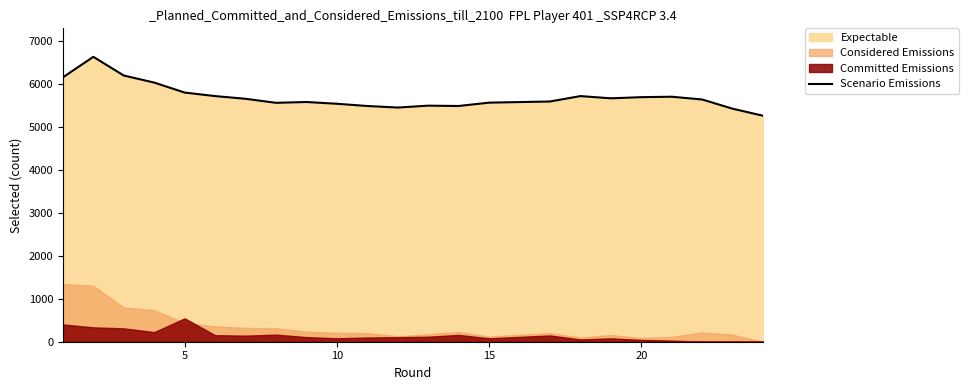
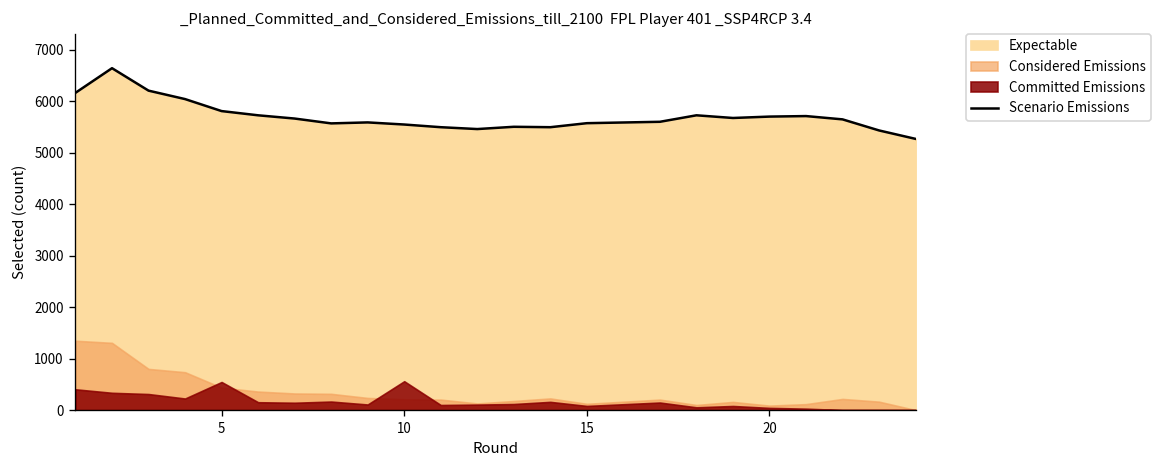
  {
    "Committed Emissions": {
      "5": 500,
-     "10": 100
+     "10": 600
    }
  }
